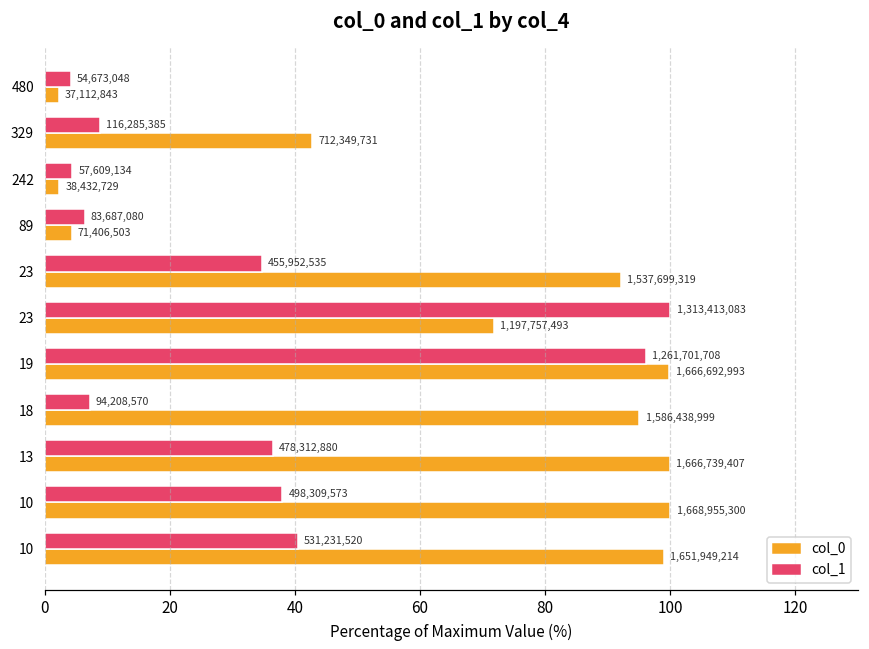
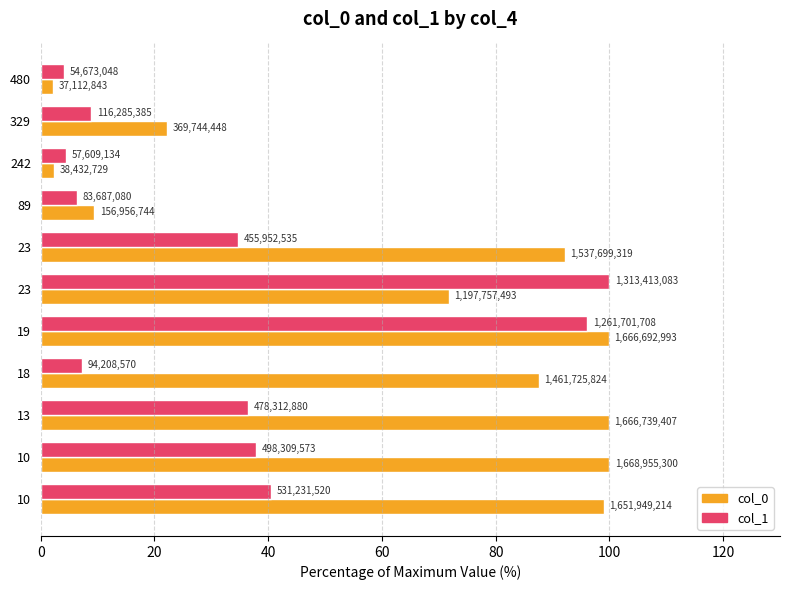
  {
    "col_0": {
-     "329": "712,349,731",
-     "89": "71,406,503",
-     "18": "1,586,438,999"
+     "329": "369,744,448",
+     "89": "156,956,744",
+     "18": "1,461,725,824"
    }
  }
